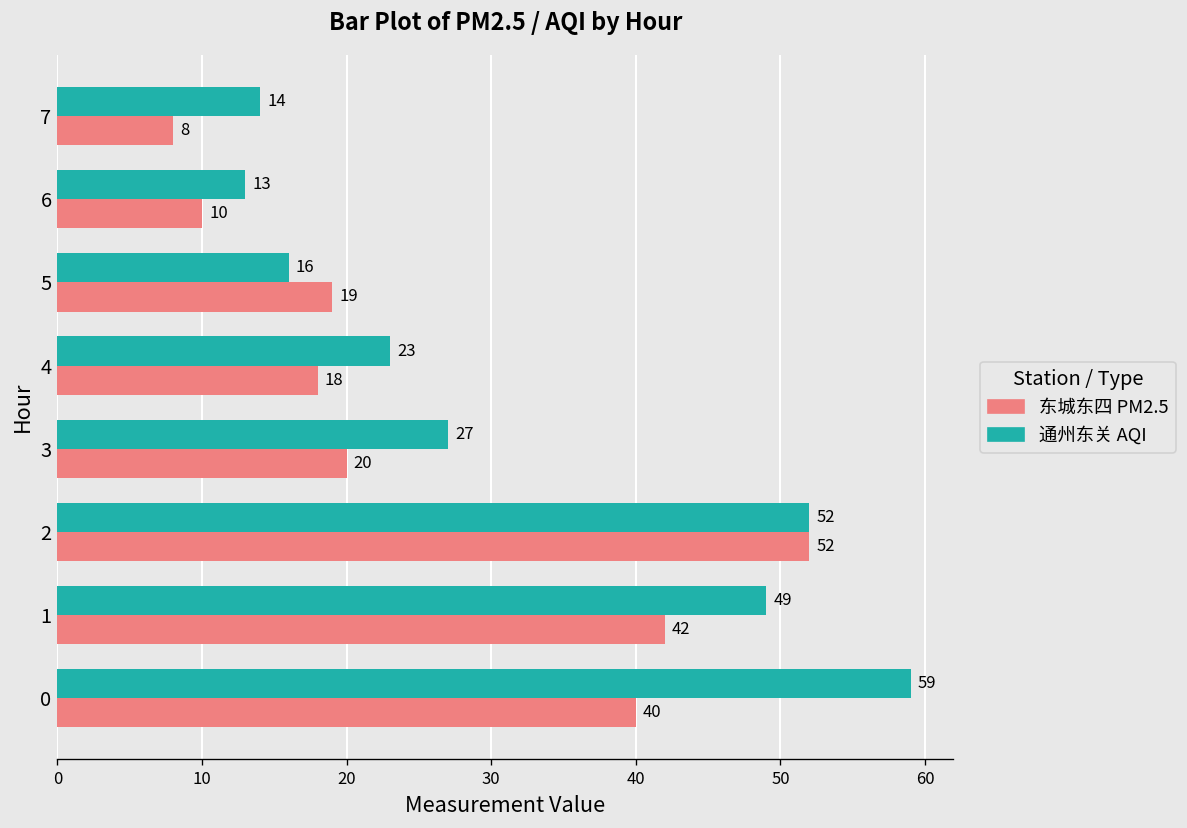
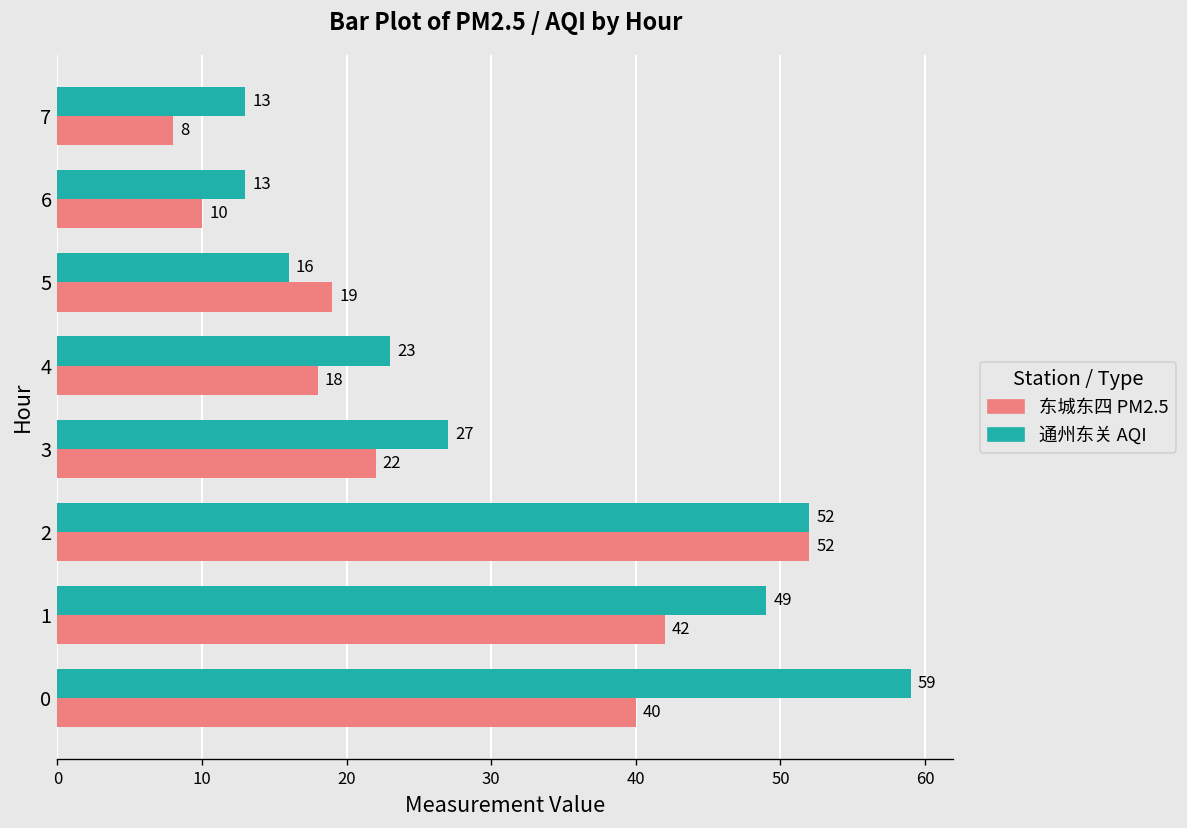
  {
    "东城东四 PM2.5": {
      "7": 8,
      "6": 10,
      "5": 19,
      "4": 18,
-     "3": 20,
+     "3": 22,
      "2": 52,
      "1": 42,
      "0": 40
    },
    "通州东关 AQI": {
-     "7": 14,
+     "7": 13,
      "6": 13,
      "5": 16,
      "4": 23,
      "3": 27,
      "2": 52,
      "1": 49,
      "0": 59
    }
  }
